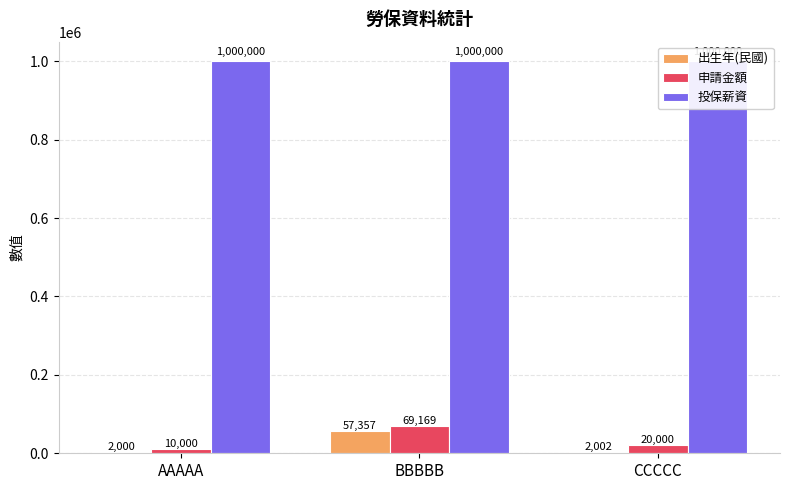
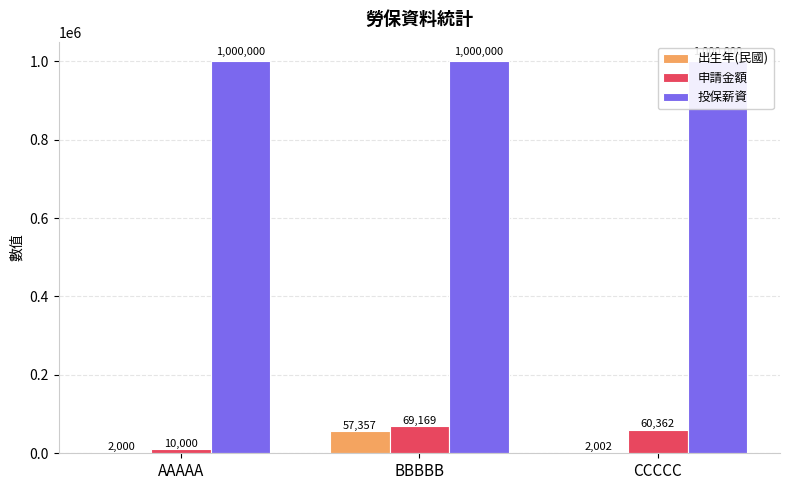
  {
    "出生年(民國)": {
      "AAAAA": "2,000",
      "BBBBB": "57,357",
      "CCCCC": "2,002"
    },
    "申請金額": {
      "AAAAA": "10,000",
      "BBBBB": "69,169",
-     "CCCCC": "20,000"
+     "CCCCC": "60,362"
    },
    "投保薪資": {
      "AAAAA": "1,000,000",
      "BBBBB": "1,000,000"
    }
  }
